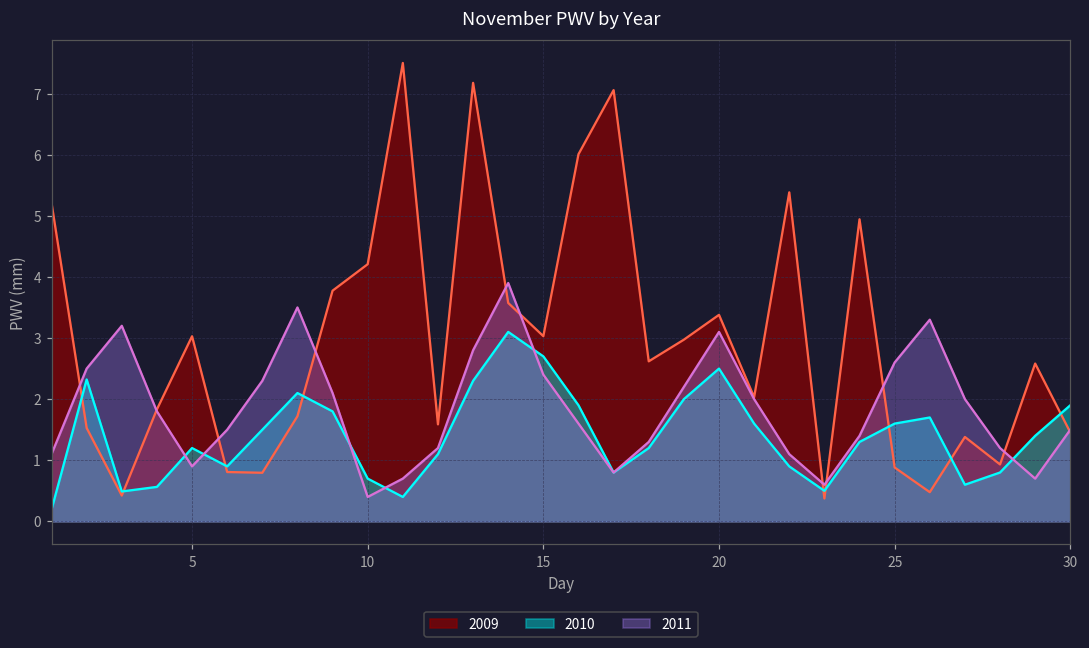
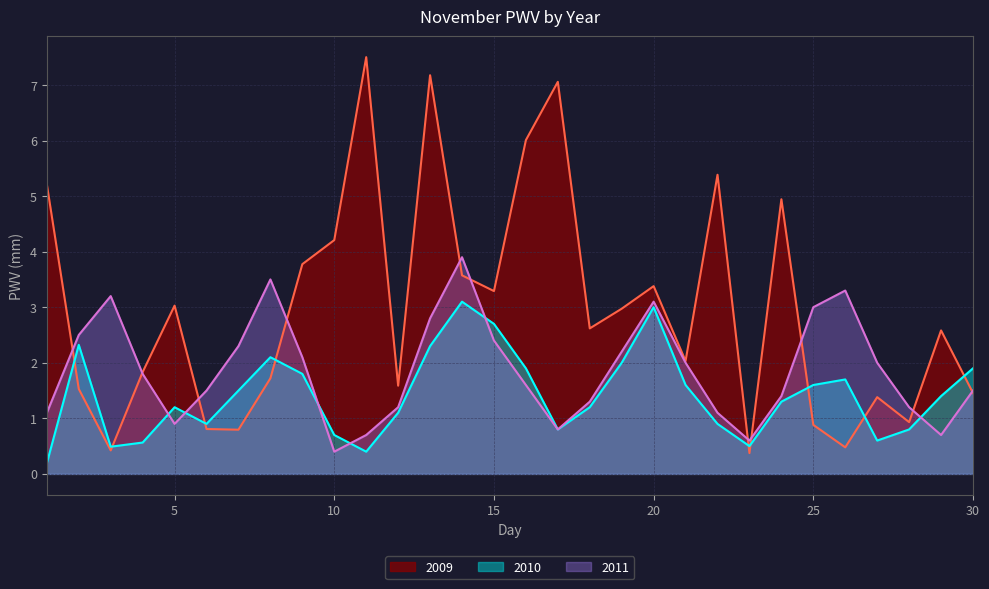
  {
    "2009": {
      "5": 3.0,
      "10": 4.2,
-     "15": 3.0,
+     "15": 3.3,
      "20": 3.4,
      "25": 0.9
    },
    "2010": {
      "5": 1.2,
      "10": 0.7,
      "15": 2.7,
-     "20": 2.5,
+     "20": 3.0,
      "25": 1.6,
      "30": 1.9
    },
    "2011": {
      "5": 0.9,
      "10": 0.4,
      "15": 2.4,
      "20": 3.1,
-     "25": 2.6
+     "25": 3.0
    }
  }
